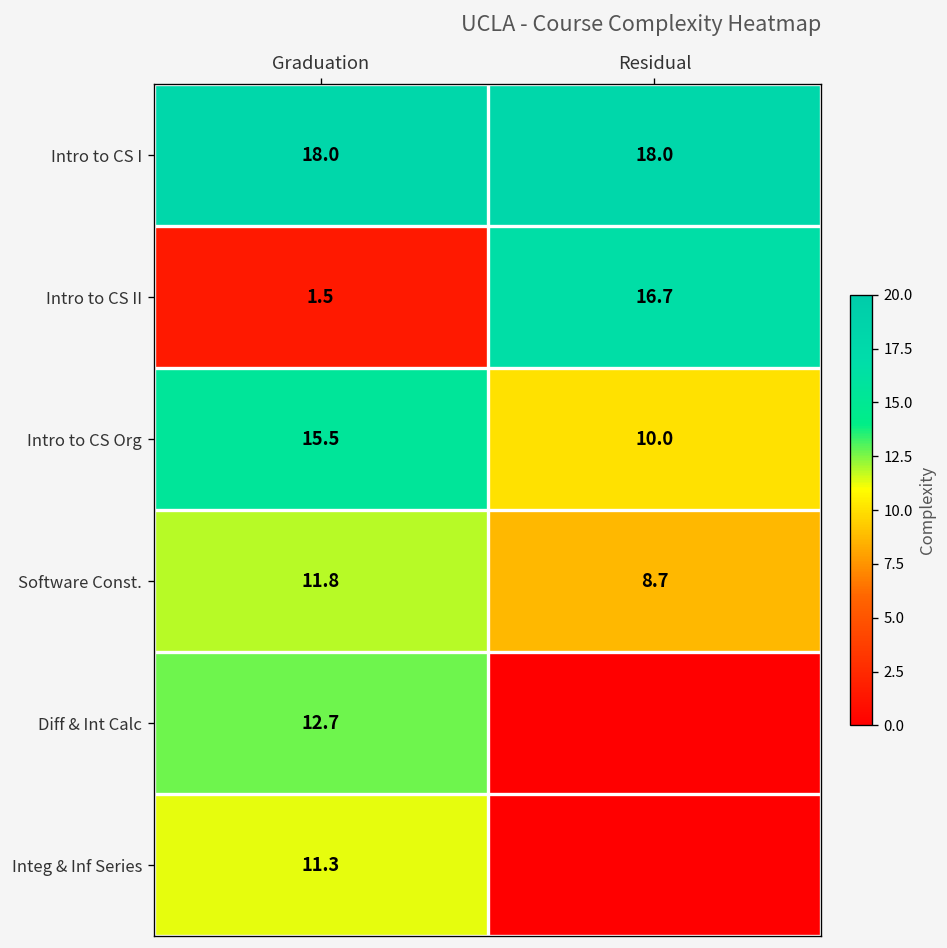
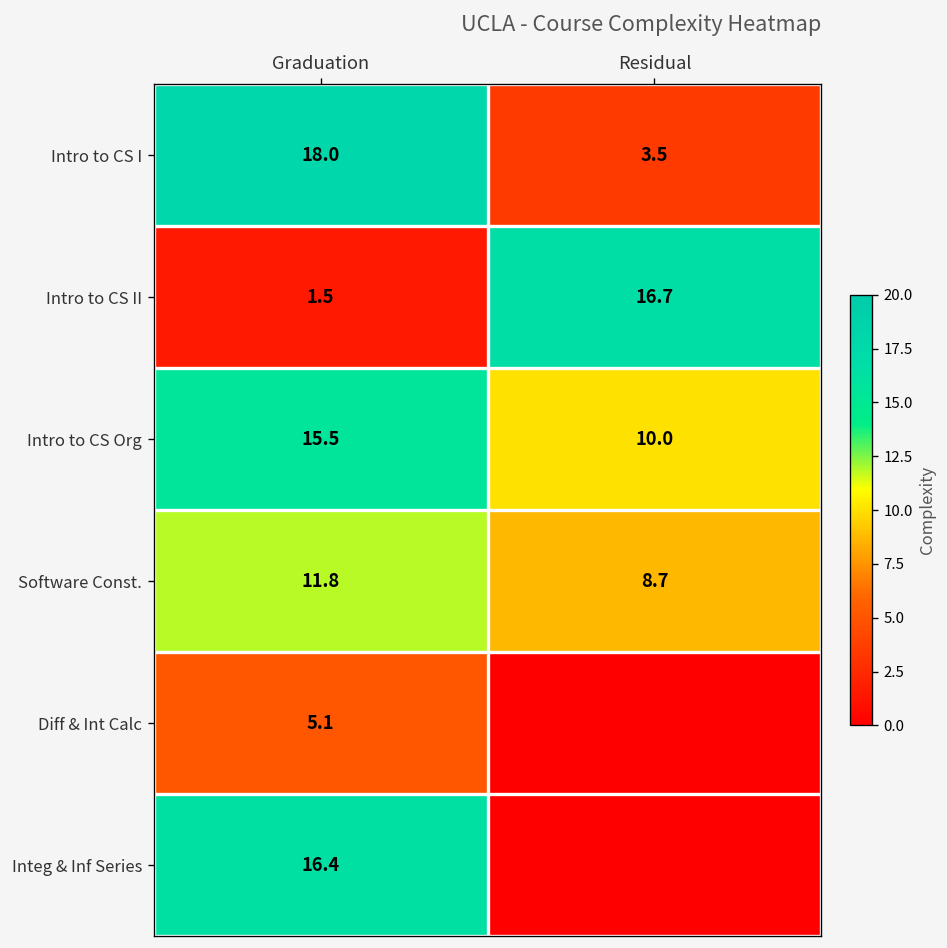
  {
    "Intro to CS I": {
      "Graduation": 18.0,
-     "Residual": 18.0
+     "Residual": 3.5
    },
    "Intro to CS II": {
      "Graduation": 1.5,
      "Residual": 16.7
    },
    "Intro to CS Org": {
      "Graduation": 15.5,
      "Residual": 10.0
    },
    "Software Const.": {
      "Graduation": 11.8,
      "Residual": 8.7
    },
    "Diff & Int Calc": {
-     "Graduation": 12.7
+     "Graduation": 5.1
    },
    "Integ & Inf Series": {
-     "Graduation": 11.3
+     "Graduation": 16.4
    }
  }
